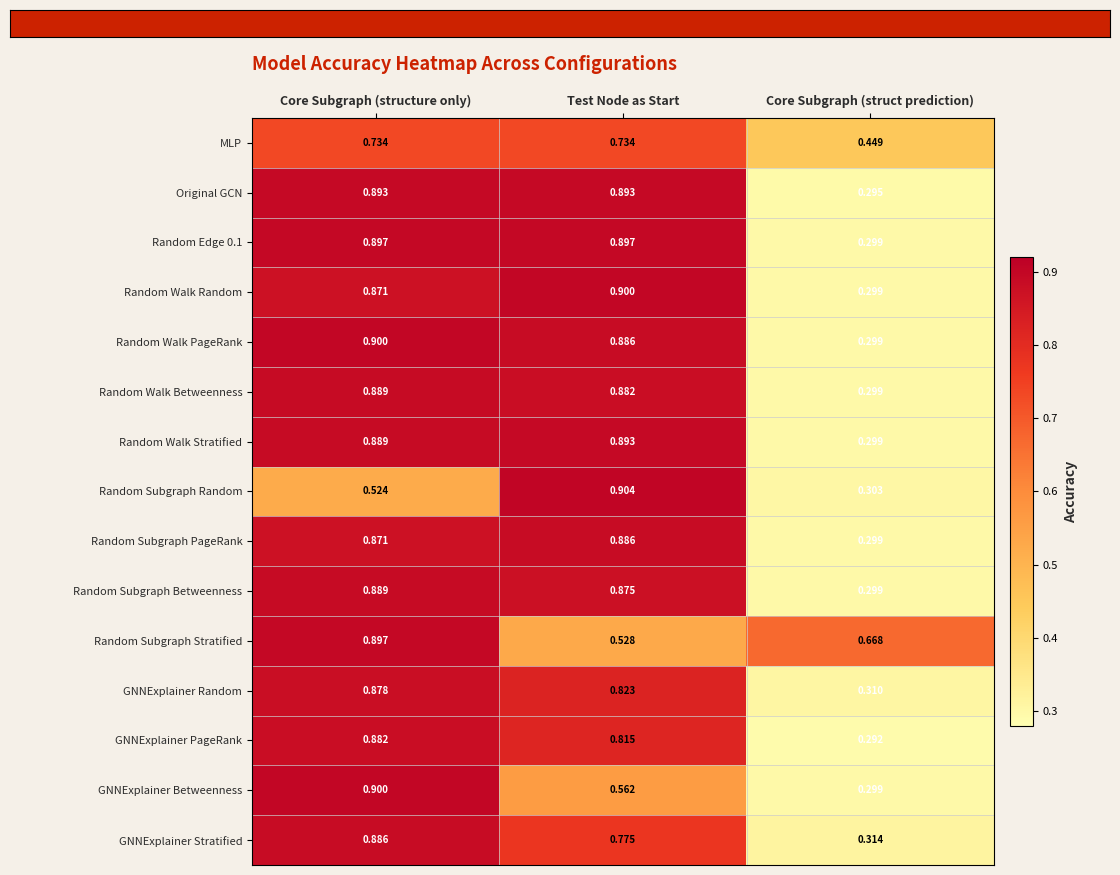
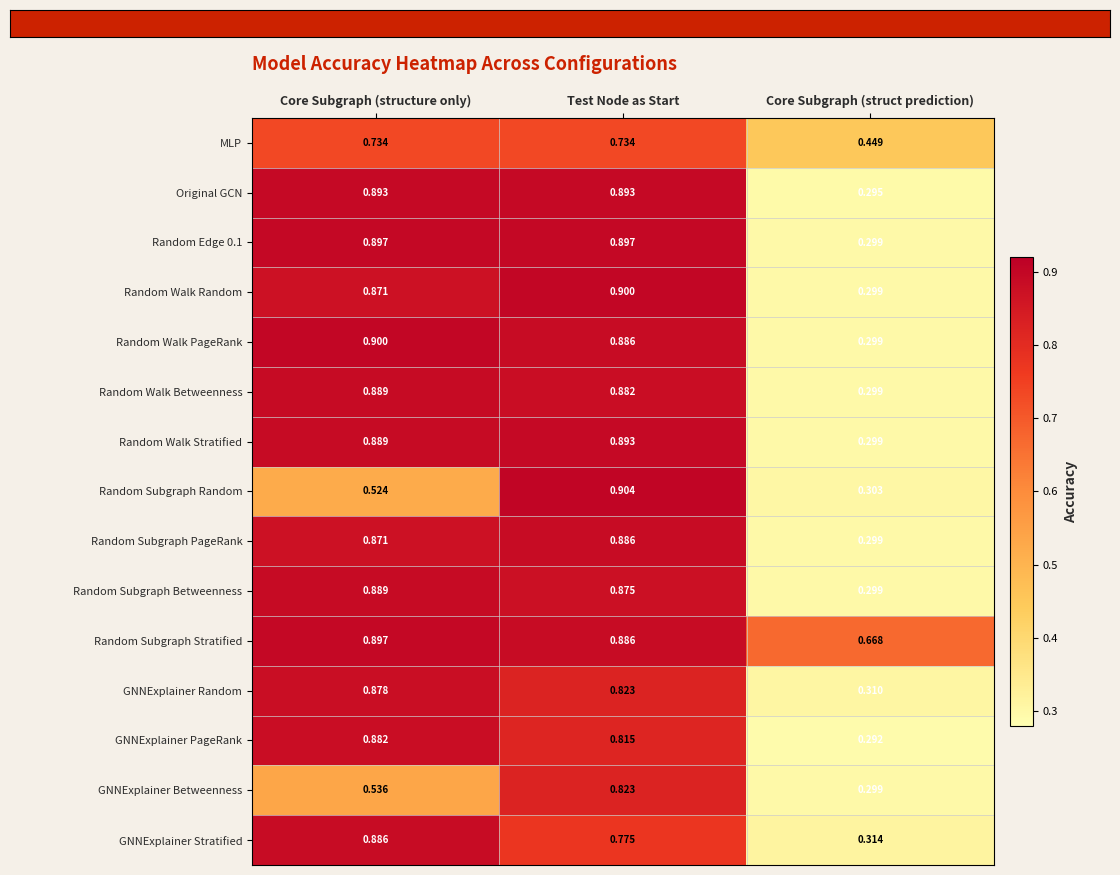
  {
    "MLP": {
      "Core Subgraph (structure only)": 0.734,
      "Test Node as Start": 0.734,
      "Core Subgraph (struct prediction)": 0.449
    },
    "Original GCN": {
      "Core Subgraph (structure only)": 0.893,
      "Test Node as Start": 0.893,
      "Core Subgraph (struct prediction)": 0.295
    },
    "Random Edge 0.1": {
      "Core Subgraph (structure only)": 0.897,
      "Test Node as Start": 0.897,
      "Core Subgraph (struct prediction)": 0.299
    },
    "Random Walk Random": {
      "Core Subgraph (structure only)": 0.871,
      "Test Node as Start": 0.900,
      "Core Subgraph (struct prediction)": 0.299
    },
    "Random Walk PageRank": {
      "Core Subgraph (structure only)": 0.900,
      "Test Node as Start": 0.886,
      "Core Subgraph (struct prediction)": 0.299
    },
    "Random Walk Betweenness": {
      "Core Subgraph (structure only)": 0.889,
      "Test Node as Start": 0.882,
      "Core Subgraph (struct prediction)": 0.299
    },
    "Random Walk Stratified": {
      "Core Subgraph (structure only)": 0.889,
      "Test Node as Start": 0.893,
      "Core Subgraph (struct prediction)": 0.299
    },
    "Random Subgraph Random": {
      "Core Subgraph (structure only)": 0.524,
      "Test Node as Start": 0.904,
      "Core Subgraph (struct prediction)": 0.303
    },
    "Random Subgraph PageRank": {
      "Core Subgraph (structure only)": 0.871,
      "Test Node as Start": 0.886,
      "Core Subgraph (struct prediction)": 0.299
    },
    "Random Subgraph Betweenness": {
      "Core Subgraph (structure only)": 0.889,
      "Test Node as Start": 0.875,
      "Core Subgraph (struct prediction)": 0.299
    },
    "Random Subgraph Stratified": {
      "Core Subgraph (structure only)": 0.897,
-     "Test Node as Start": 0.528,
+     "Test Node as Start": 0.886,
      "Core Subgraph (struct prediction)": 0.668
    },
    "GNNExplainer Random": {
      "Core Subgraph (structure only)": 0.878,
      "Test Node as Start": 0.823,
      "Core Subgraph (struct prediction)": 0.310
    },
    "GNNExplainer PageRank": {
      "Core Subgraph (structure only)": 0.882,
      "Test Node as Start": 0.815,
      "Core Subgraph (struct prediction)": 0.292
    },
    "GNNExplainer Betweenness": {
-     "Core Subgraph (structure only)": 0.900,
-     "Test Node as Start": 0.562,
+     "Core Subgraph (structure only)": 0.536,
+     "Test Node as Start": 0.823,
      "Core Subgraph (struct prediction)": 0.299
    },
    "GNNExplainer Stratified": {
      "Core Subgraph (structure only)": 0.886,
      "Test Node as Start": 0.775,
      "Core Subgraph (struct prediction)": 0.314
    }
  }
